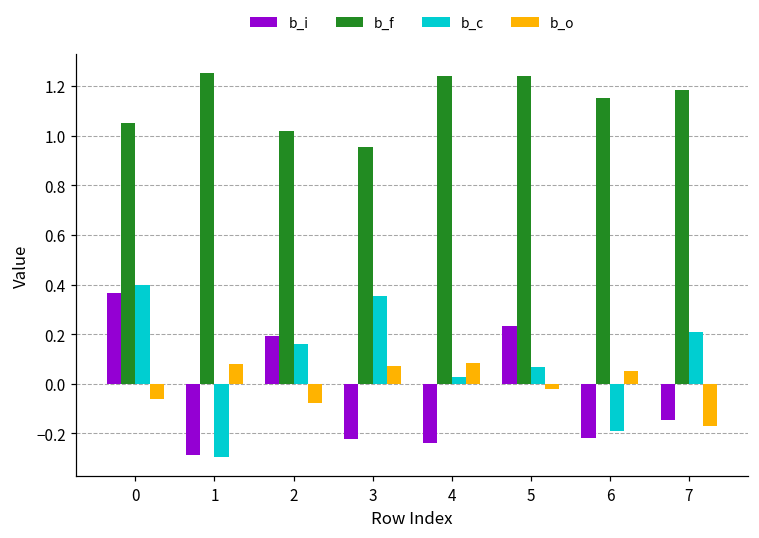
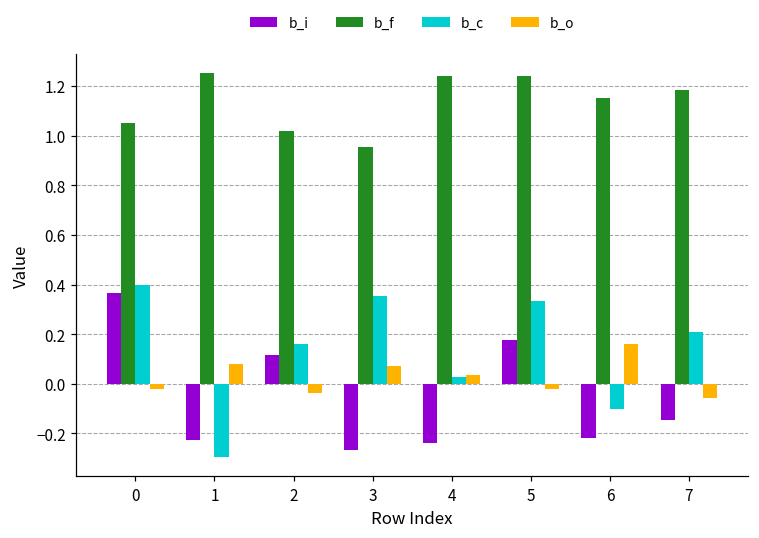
  {
    "b_i": {
      "0": 0.37,
-     "1": -0.29,
-     "2": 0.19,
-     "3": -0.22,
+     "1": -0.23,
+     "2": 0.12,
+     "3": -0.27,
      "4": -0.24,
-     "5": 0.23,
+     "5": 0.18,
      "6": -0.22,
      "7": -0.14
    },
    "b_f": {
      "0": 1.05,
      "1": 1.25,
      "2": 1.02,
      "3": 0.95,
      "4": 1.24,
      "5": 1.24,
      "6": 1.15,
      "7": 1.19
    },
    "b_c": {
      "0": 0.40,
      "1": -0.29,
      "2": 0.16,
      "3": 0.36,
      "4": 0.03,
-     "5": 0.07,
-     "6": -0.19,
+     "5": 0.33,
+     "6": -0.10,
      "7": 0.21
    },
    "b_o": {
-     "0": -0.06,
+     "0": -0.02,
      "1": 0.08,
-     "2": -0.08,
+     "2": -0.04,
      "3": 0.07,
-     "4": 0.08,
+     "4": 0.04,
      "5": -0.02,
-     "6": 0.05,
-     "7": -0.17
+     "6": 0.16,
+     "7": -0.06
    }
  }
